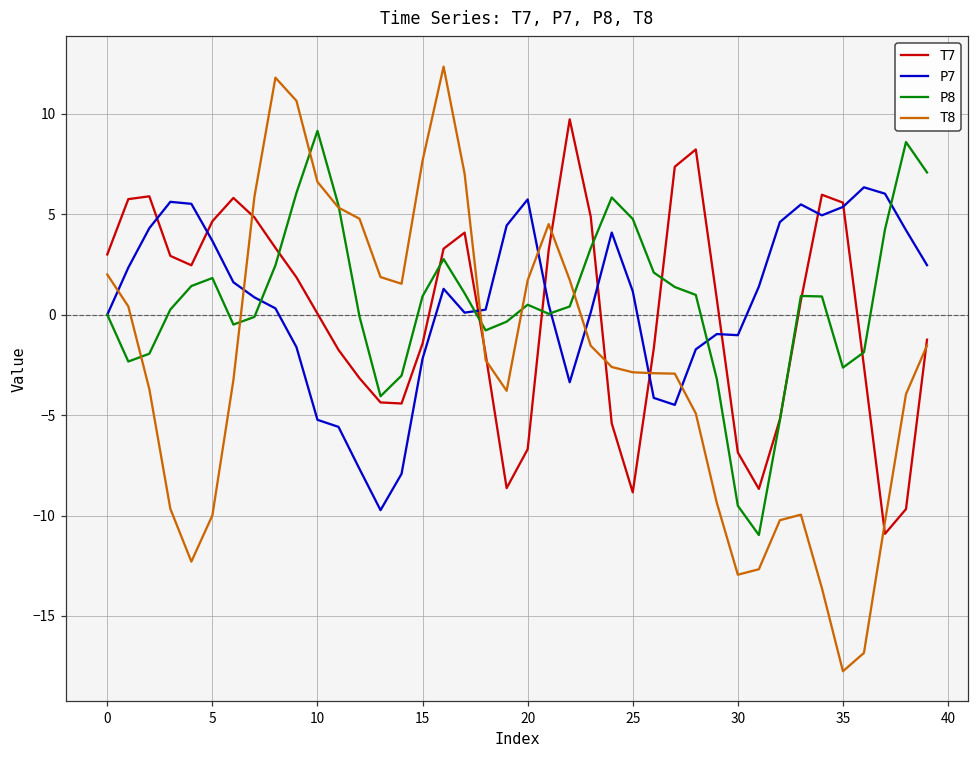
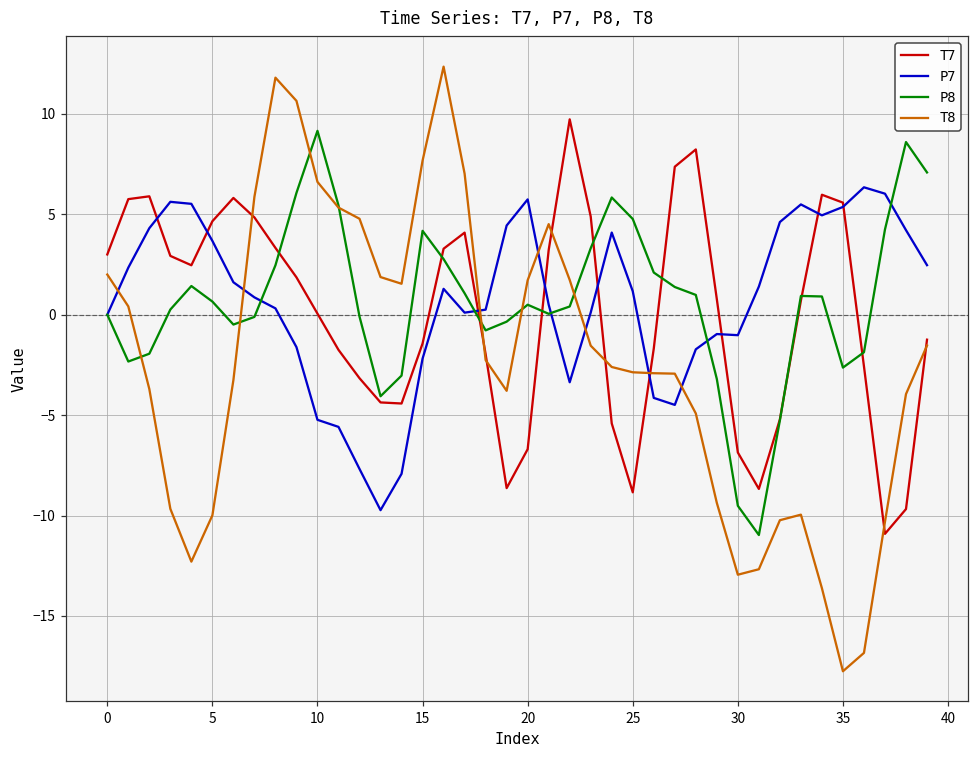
  {
    "T7": {
      "0": 3.0,
      "5": 4.7,
      "10": 0.1,
      "15": -1.4,
      "20": -6.7,
      "25": -8.8,
      "30": -6.9,
      "35": 5.6
    },
    "P7": {
      "5": 3.7,
      "10": -5.2,
      "15": -2.2,
      "20": 5.7,
      "25": 1.2,
      "30": -1.0,
      "35": 5.4
    },
    "P8": {
-     "5": 1.8,
+     "5": 0.7,
      "10": 9.2,
-     "15": 0.9,
+     "15": 4.2,
      "20": 0.5,
      "25": 4.8,
      "30": -9.5,
      "35": -2.6
    },
    "T8": {
      "0": 2.0,
      "5": -10.0,
      "10": 6.6,
      "15": 7.7,
      "20": 1.7,
      "25": -2.9,
      "30": -12.9,
      "35": -17.8
    }
  }
